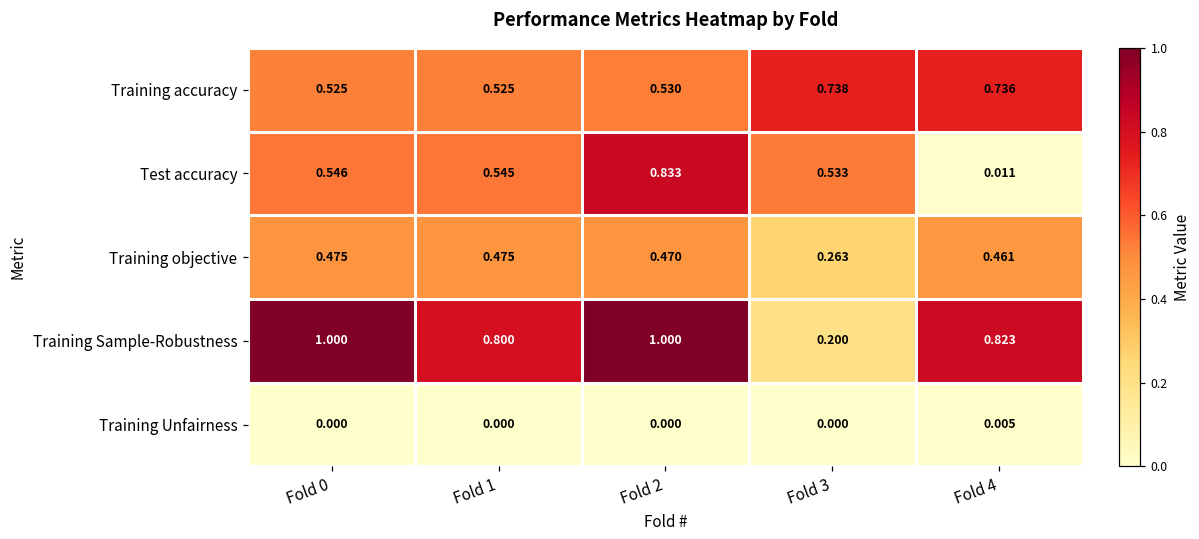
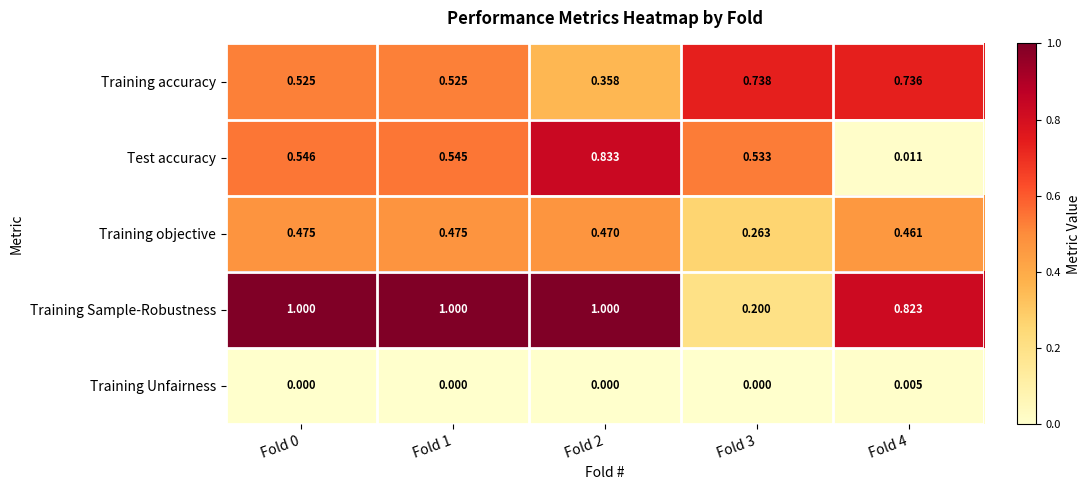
  {
    "Training accuracy": {
      "Fold 0": 0.525,
      "Fold 1": 0.525,
-     "Fold 2": 0.530,
+     "Fold 2": 0.358,
      "Fold 3": 0.738,
      "Fold 4": 0.736
    },
    "Test accuracy": {
      "Fold 0": 0.546,
      "Fold 1": 0.545,
      "Fold 2": 0.833,
      "Fold 3": 0.533,
      "Fold 4": 0.011
    },
    "Training objective": {
      "Fold 0": 0.475,
      "Fold 1": 0.475,
      "Fold 2": 0.470,
      "Fold 3": 0.263,
      "Fold 4": 0.461
    },
    "Training Sample-Robustness": {
      "Fold 0": 1.000,
-     "Fold 1": 0.800,
+     "Fold 1": 1.000,
      "Fold 2": 1.000,
      "Fold 3": 0.200,
      "Fold 4": 0.823
    },
    "Training Unfairness": {
      "Fold 0": 0.000,
      "Fold 1": 0.000,
      "Fold 2": 0.000,
      "Fold 3": 0.000,
      "Fold 4": 0.005
    }
  }
